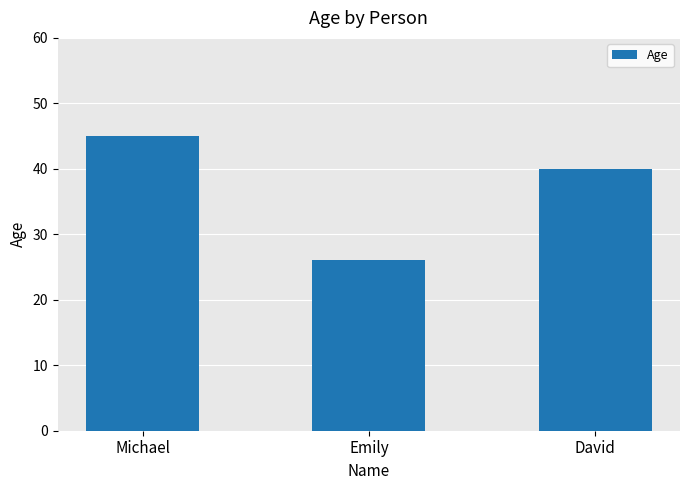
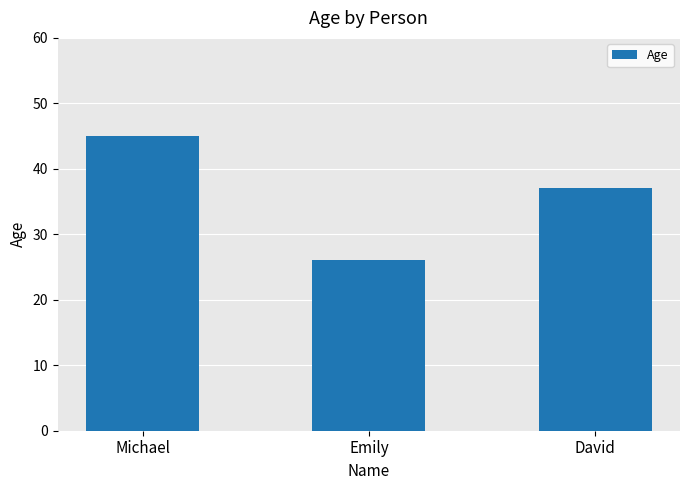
  {
    "Michael": 45,
    "Emily": 26,
-   "David": 40
+   "David": 37
  }
